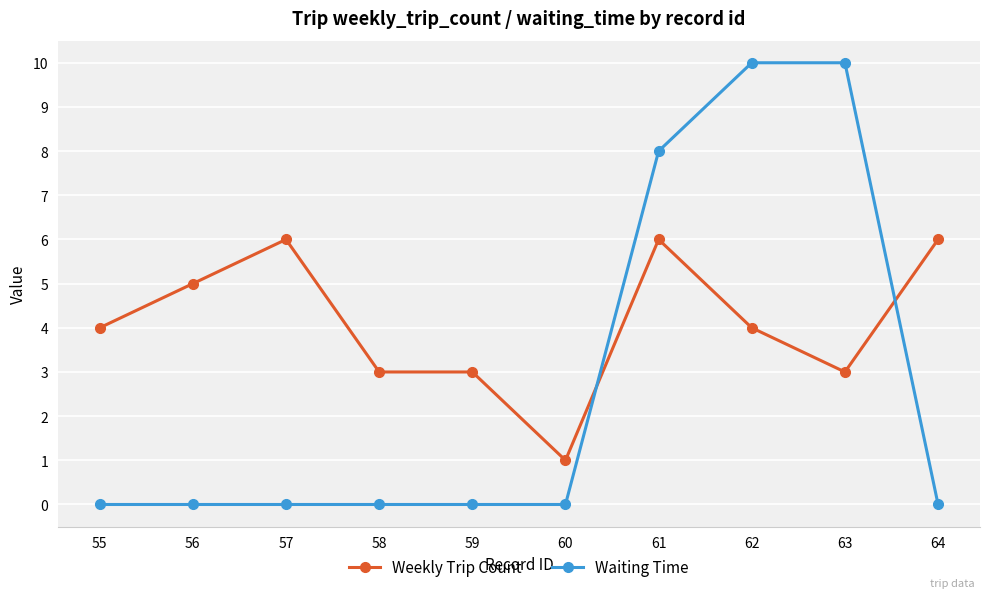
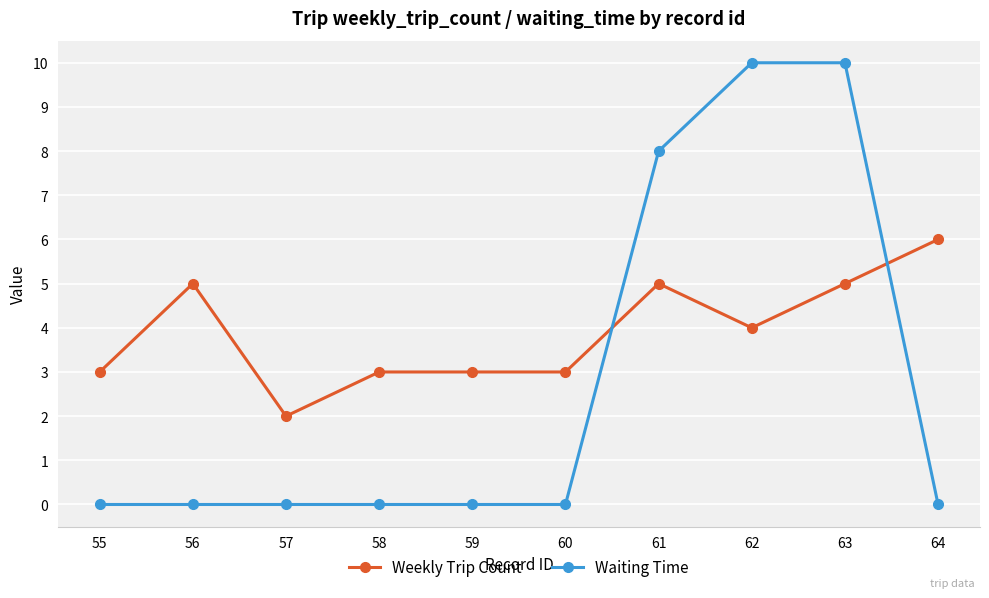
  {
    "Weekly Trip Count": {
-     "55": 4,
+     "55": 3,
      "56": 5,
-     "57": 6,
+     "57": 2,
      "58": 3,
      "59": 3,
-     "60": 1,
-     "61": 6,
+     "60": 3,
+     "61": 5,
      "62": 4,
-     "63": 3,
+     "63": 5,
      "64": 6
    },
    "Waiting Time": {
      "55": 0,
      "56": 0,
      "57": 0,
      "58": 0,
      "59": 0,
      "60": 0,
      "61": 8,
      "62": 10,
      "63": 10,
      "64": 0
    }
  }
